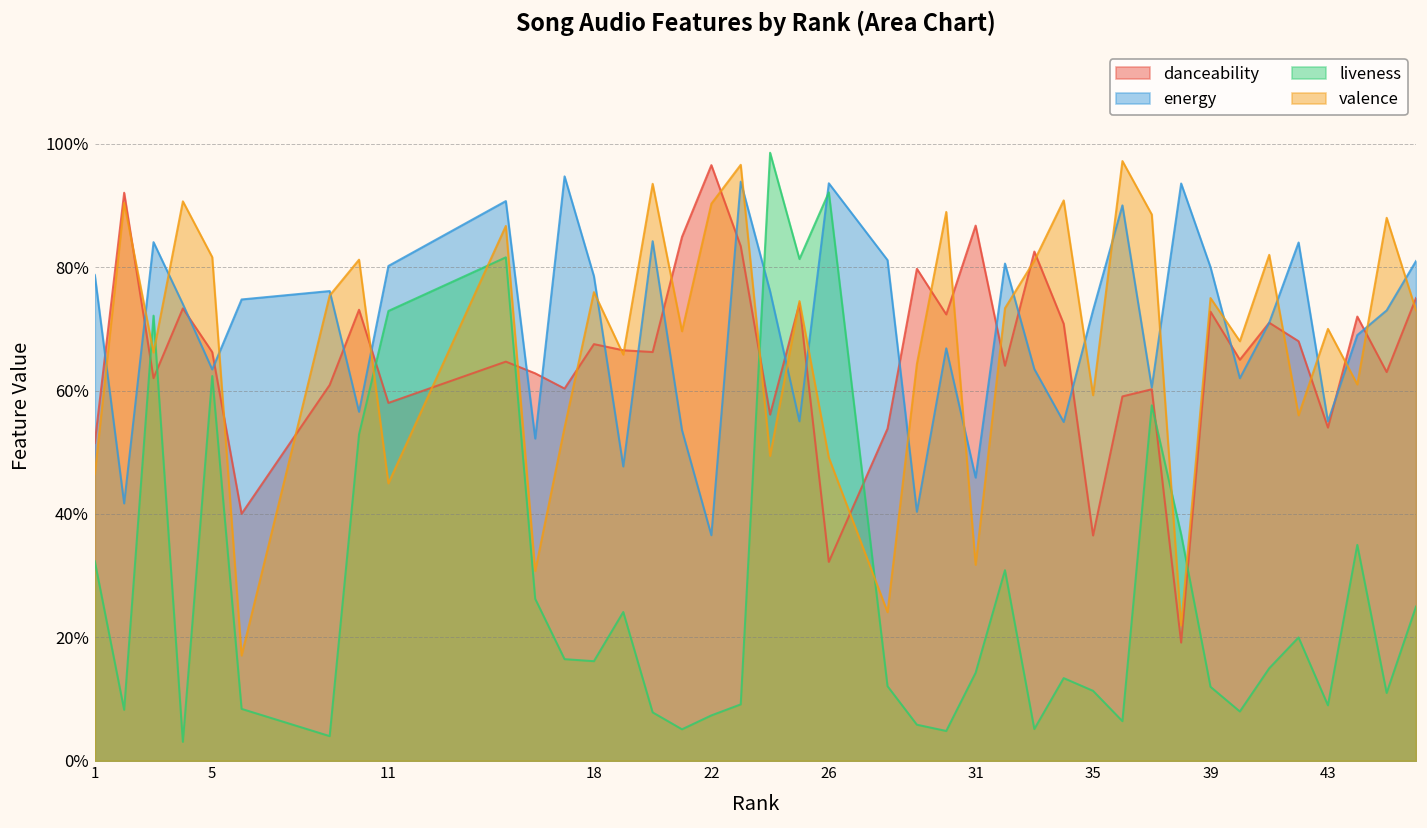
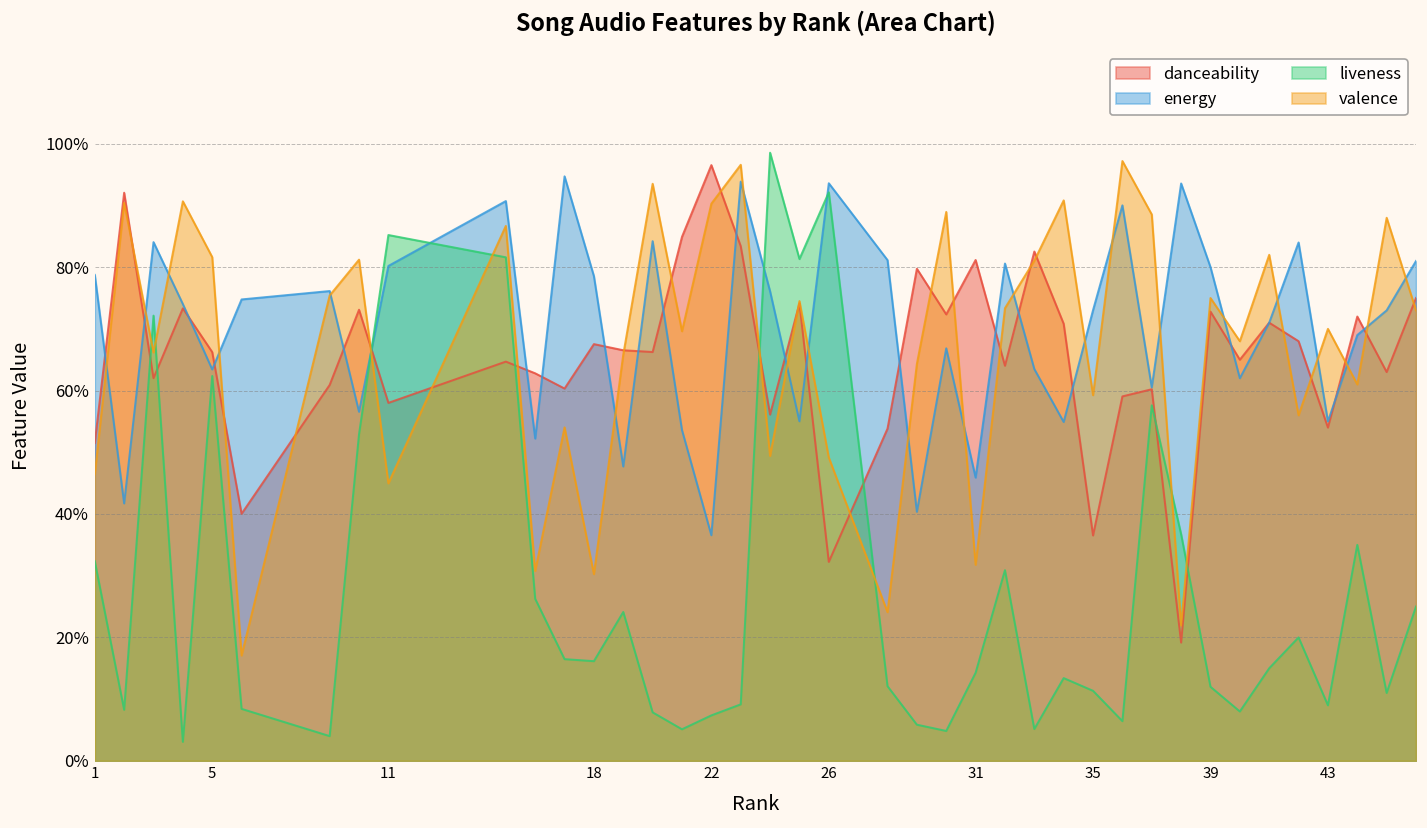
  {
    "danceability": {
      "1": "52%",
      "5": "66%",
      "11": "58%",
      "18": "68%",
      "22": "97%",
      "26": "32%",
-     "31": "87%",
+     "31": "81%",
      "35": "37%",
      "39": "73%",
      "43": "54%"
    },
    "energy": {
      "1": "79%",
      "5": "63%",
      "11": "80%",
      "18": "79%",
      "22": "37%",
      "26": "94%",
      "31": "46%",
      "35": "73%",
      "39": "80%",
      "43": "55%"
    },
    "liveness": {
      "1": "32%",
      "5": "62%",
-     "11": "73%",
+     "11": "85%",
      "18": "16%",
      "22": "7%",
      "26": "92%",
      "31": "14%",
      "35": "11%",
      "39": "12%",
      "43": "9%"
    },
    "valence": {
      "1": "46%",
      "5": "82%",
      "11": "45%",
-     "18": "76%",
+     "18": "30%",
      "22": "90%",
      "26": "49%",
      "31": "32%",
      "35": "59%",
      "39": "75%",
      "43": "70%"
    }
  }
